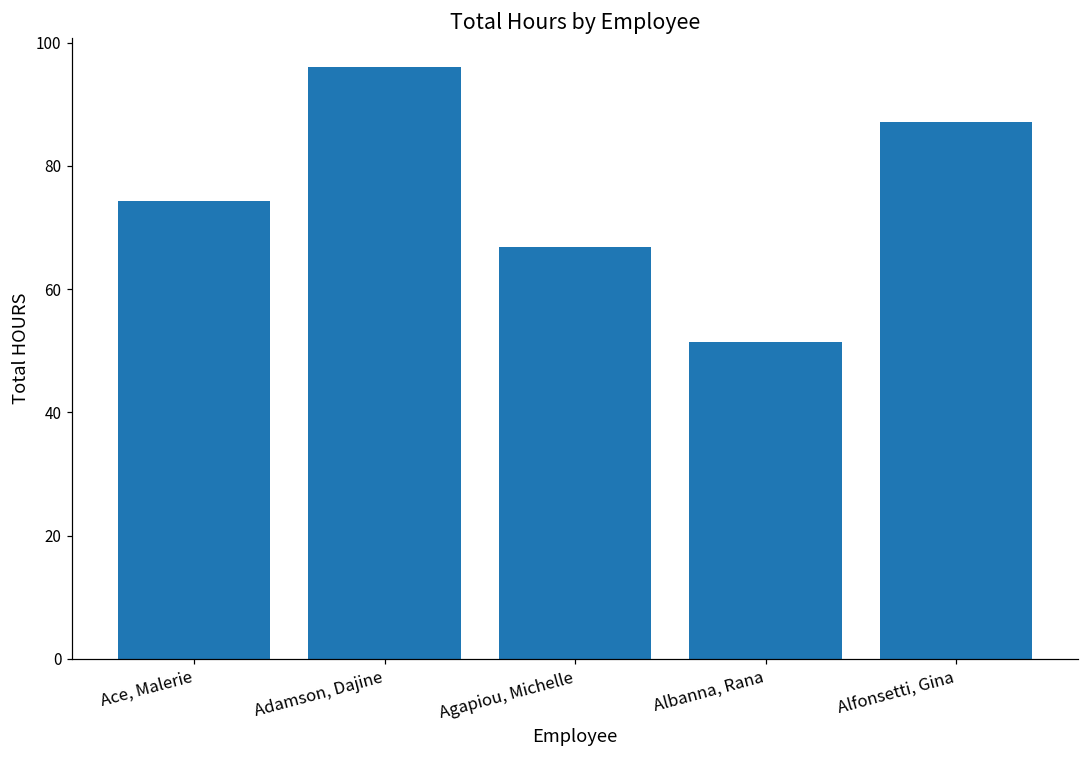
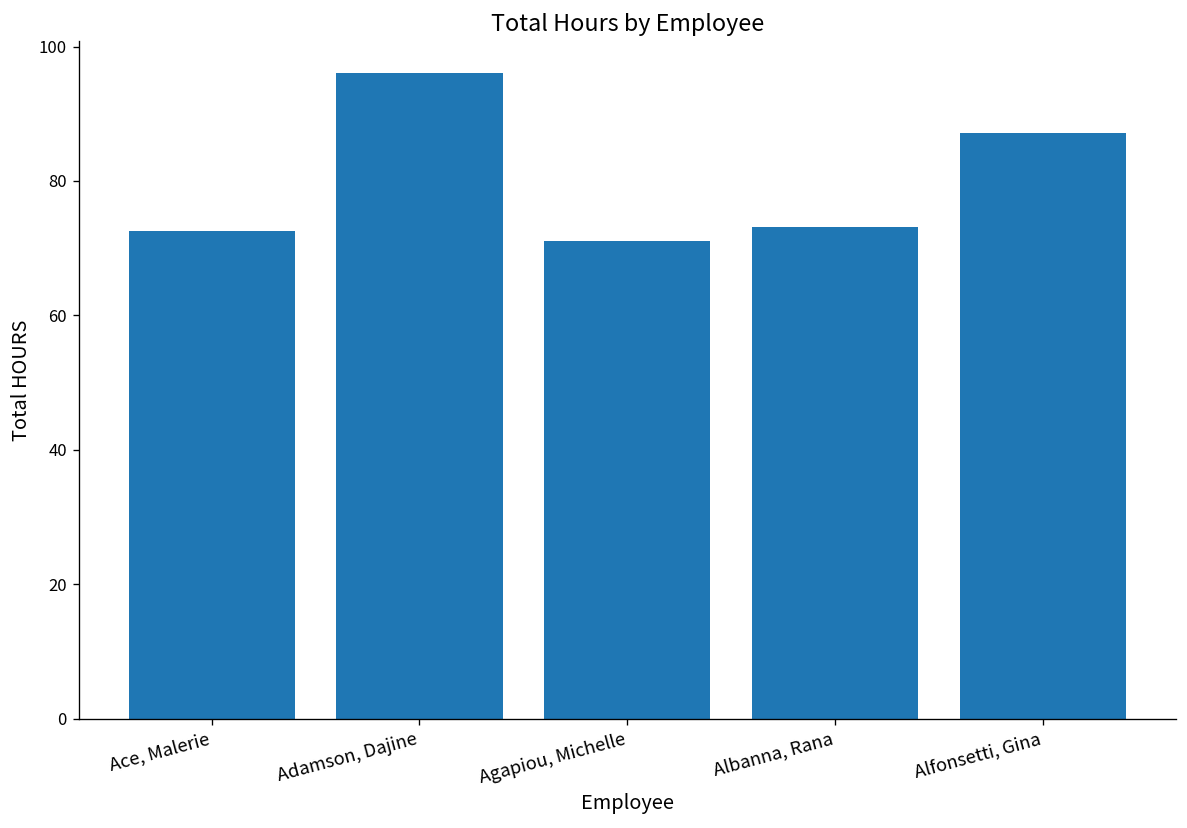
  {
-   "Ace, Malerie": 74,
+   "Ace, Malerie": 73,
    "Adamson, Dajine": 96,
-   "Agapiou, Michelle": 67,
-   "Albanna, Rana": 51,
+   "Agapiou, Michelle": 71,
+   "Albanna, Rana": 73,
    "Alfonsetti, Gina": 87
  }
